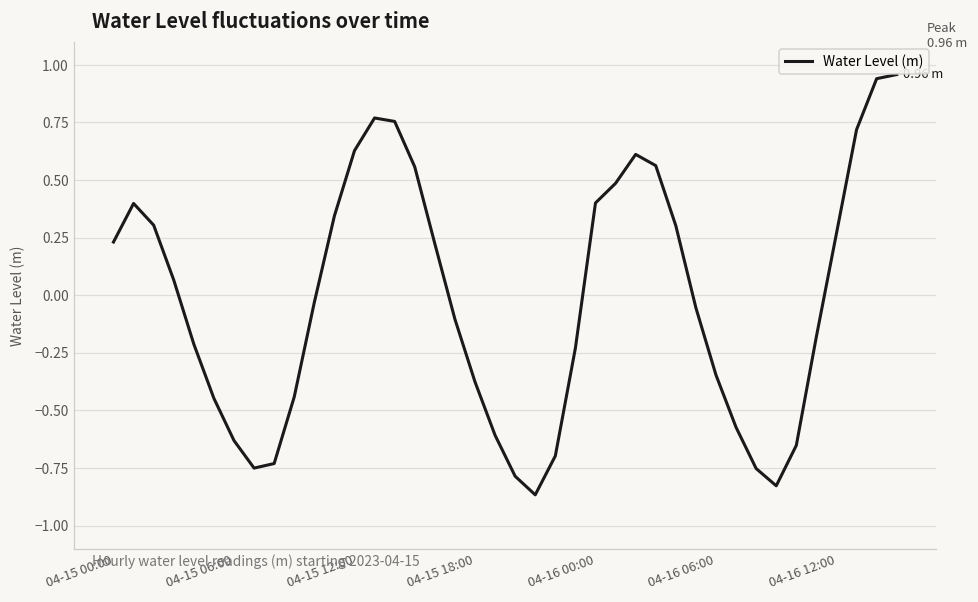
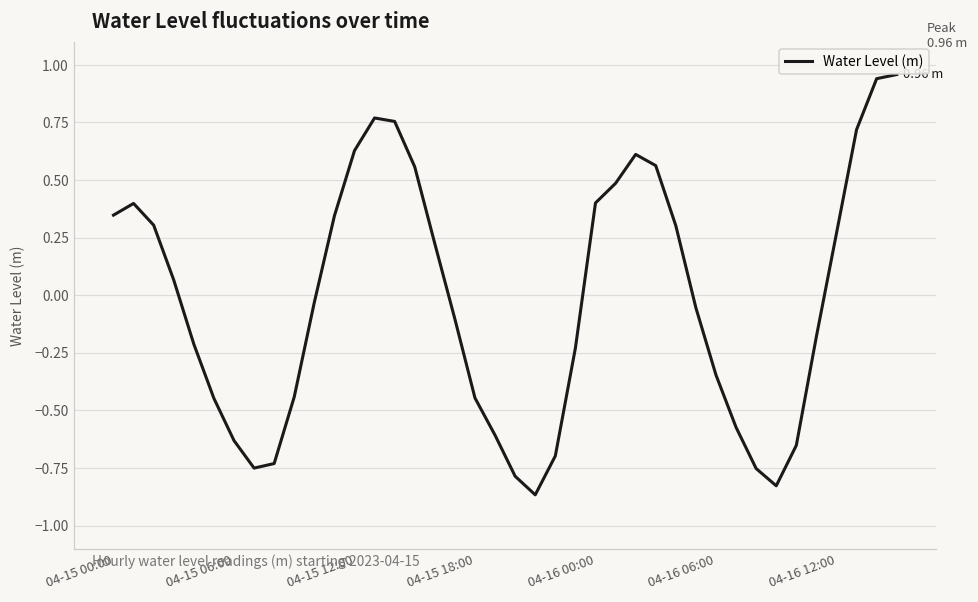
  {
-   "04-15 00:00": 0.23,
+   "04-15 00:00": 0.35,
    "04-15 06:00": -0.63,
    "04-15 12:00": 0.63,
-   "04-15 18:00": -0.38,
+   "04-15 18:00": -0.45,
    "04-16 00:00": 0.40,
    "04-16 06:00": -0.35,
    "04-16 12:00": 0.27
  }
